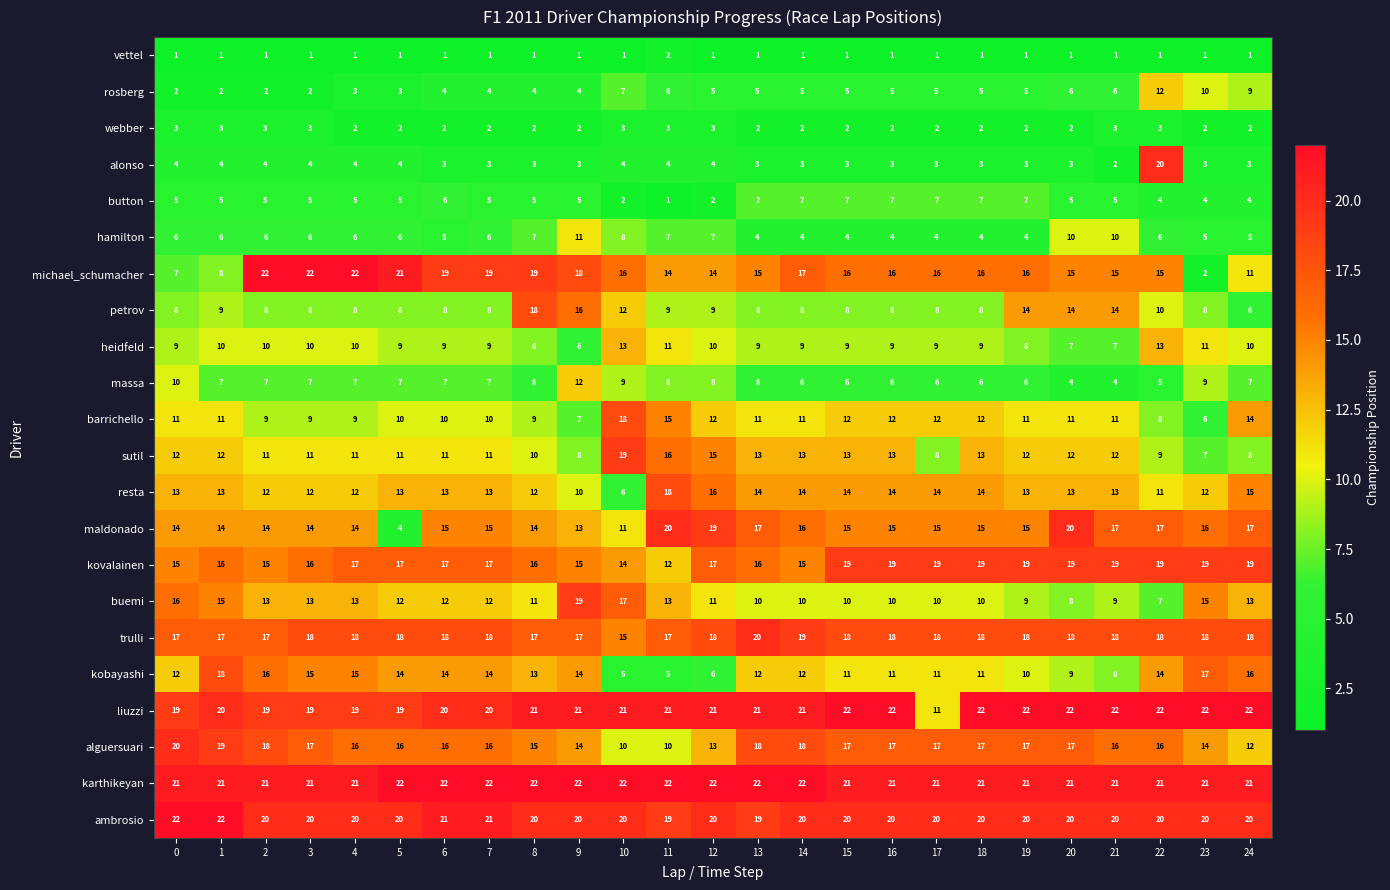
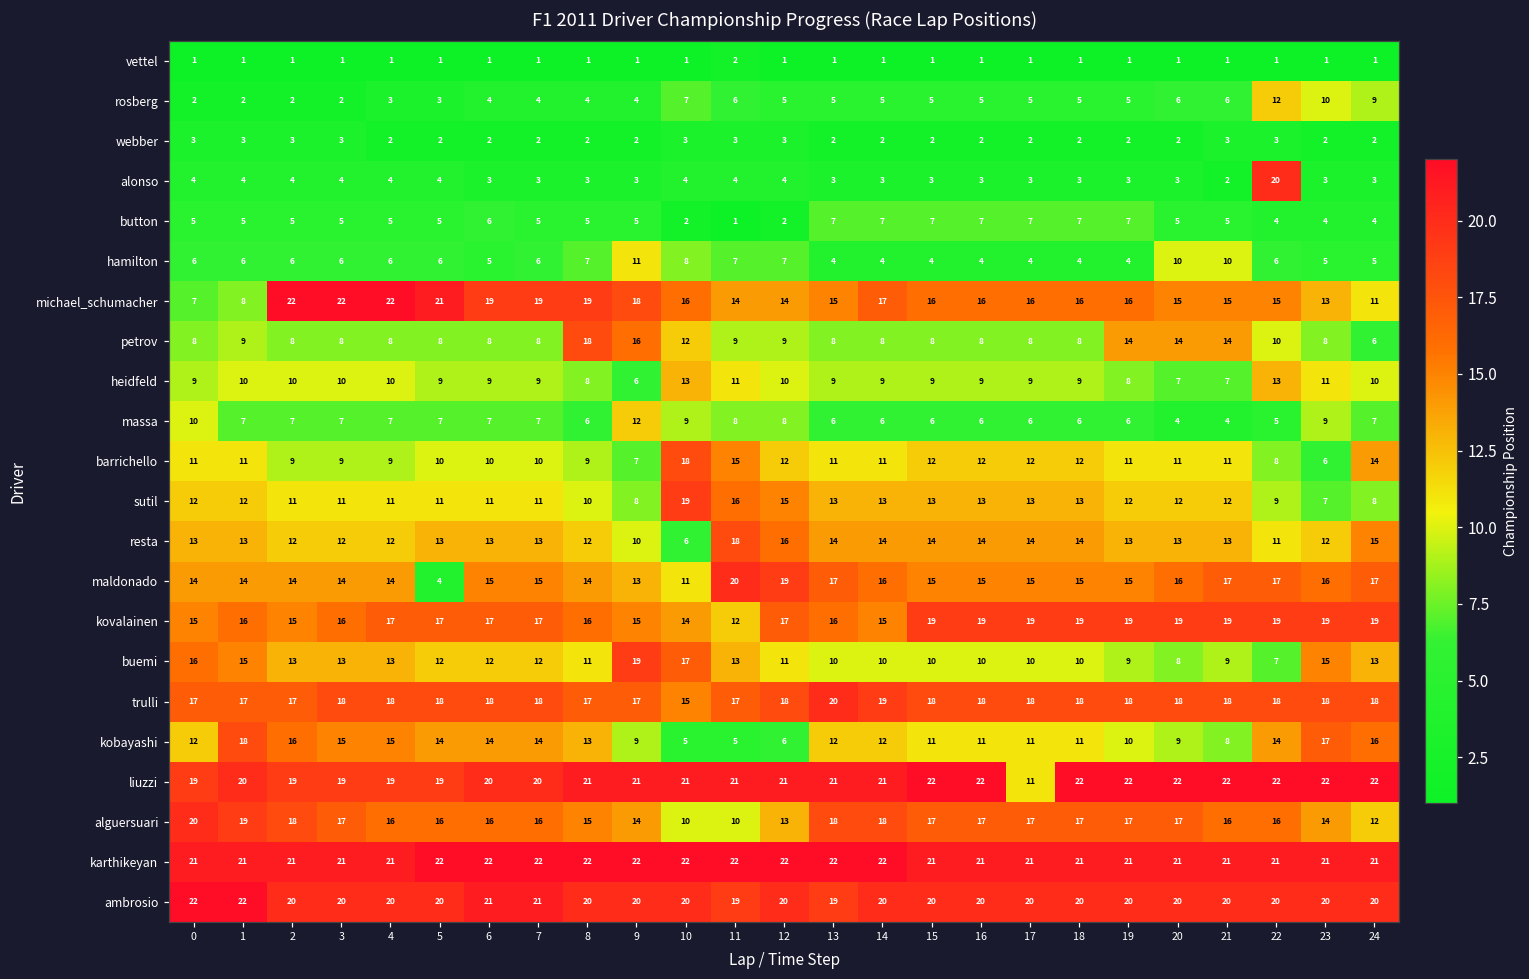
  {
    "michael_schumacher": {
      "0": 7,
      "1": 8,
      "2": 22,
      "3": 22,
      "4": 22,
      "5": 21,
      "6": 19,
      "7": 19,
      "8": 19,
      "9": 18,
      "10": 16,
      "11": 14,
      "12": 14,
      "13": 15,
      "14": 17,
      "15": 16,
      "16": 16,
      "17": 16,
      "18": 16,
      "19": 16,
      "20": 15,
      "21": 15,
      "22": 15,
-     "23": 2,
+     "23": 13,
      "24": 11
    },
    "sutil": {
      "0": 12,
      "1": 12,
      "2": 11,
      "3": 11,
      "4": 11,
      "5": 11,
      "6": 11,
      "7": 11,
      "8": 10,
      "9": 8,
      "10": 19,
      "11": 16,
      "12": 15,
      "13": 13,
      "14": 13,
      "15": 13,
      "16": 13,
-     "17": 8,
+     "17": 13,
      "18": 13,
      "19": 12,
      "20": 12,
      "21": 12,
      "22": 9,
      "23": 7,
      "24": 8
    },
    "maldonado": {
      "0": 14,
      "1": 14,
      "2": 14,
      "3": 14,
      "4": 14,
      "5": 4,
      "6": 15,
      "7": 15,
      "8": 14,
      "9": 13,
      "10": 11,
      "11": 20,
      "12": 19,
      "13": 17,
      "14": 16,
      "15": 15,
      "16": 15,
      "17": 15,
      "18": 15,
      "19": 15,
-     "20": 20,
+     "20": 16,
      "21": 17,
      "22": 17,
      "23": 16,
      "24": 17
    },
    "kobayashi": {
      "0": 12,
      "1": 18,
      "2": 16,
      "3": 15,
      "4": 15,
      "5": 14,
      "6": 14,
      "7": 14,
      "8": 13,
-     "9": 14,
+     "9": 9,
      "10": 5,
      "11": 5,
      "12": 6,
      "13": 12,
      "14": 12,
      "15": 11,
      "16": 11,
      "17": 11,
      "18": 11,
      "19": 10,
      "20": 9,
      "21": 8,
      "22": 14,
      "23": 17,
      "24": 16
    }
  }
